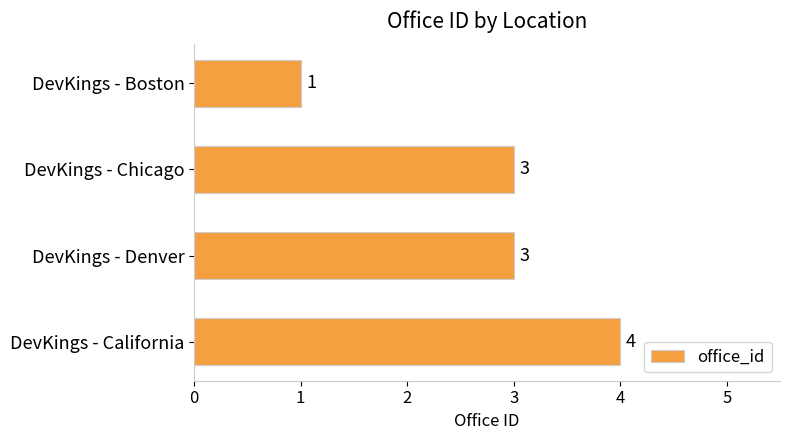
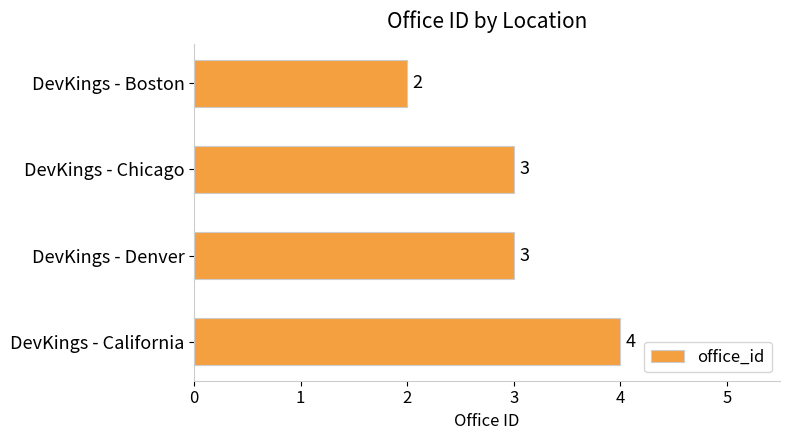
  {
-   "DevKings - Boston": 1,
+   "DevKings - Boston": 2,
    "DevKings - Chicago": 3,
    "DevKings - Denver": 3,
    "DevKings - California": 4
  }
